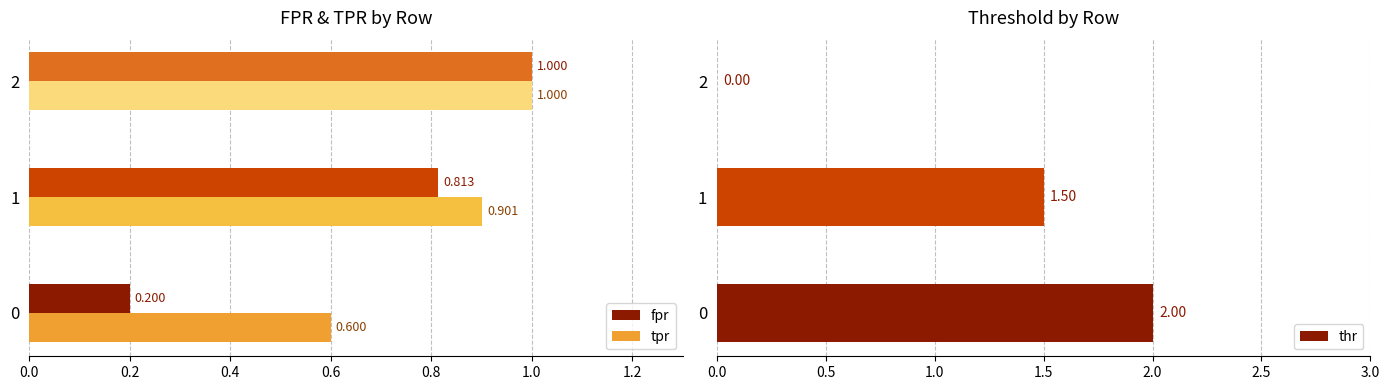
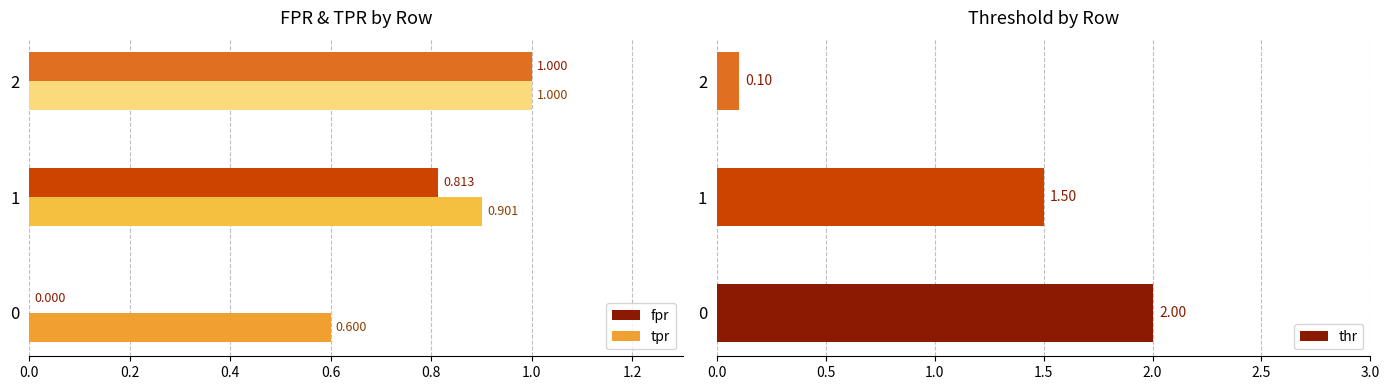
  {
    "FPR & TPR by Row": {
      "fpr": {
        "2": 1.000,
        "1": 0.813,
-       "0": 0.200
+       "0": 0.000
      },
      "tpr": {
        "2": 1.000,
        "1": 0.901,
        "0": 0.600
      }
    },
    "Threshold by Row": {
-     "2": 0.00,
+     "2": 0.10,
      "1": 1.50,
      "0": 2.00
    }
  }
